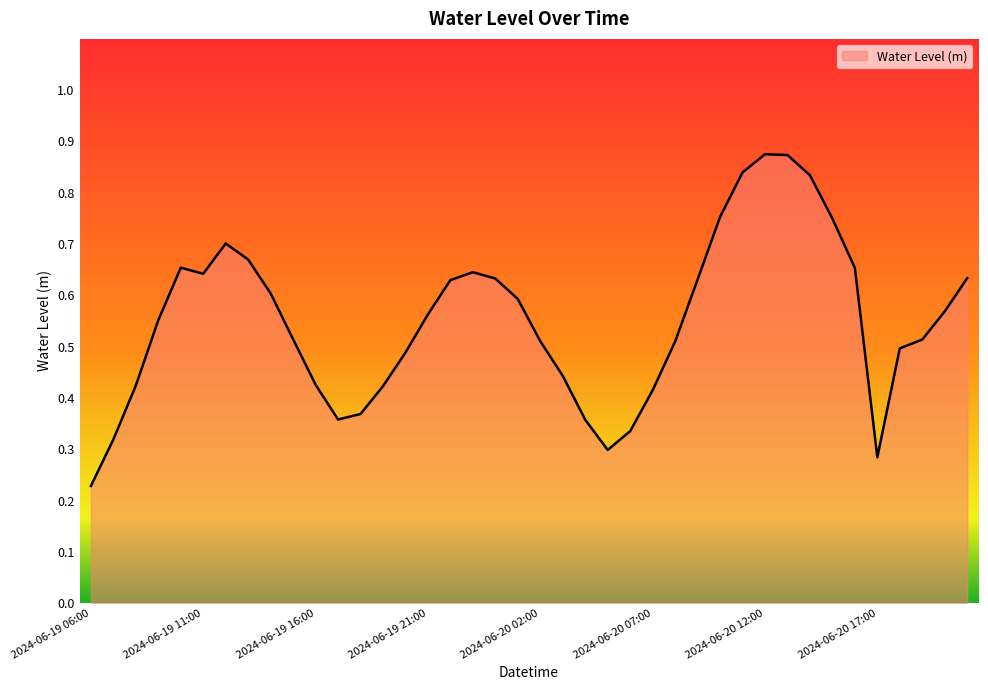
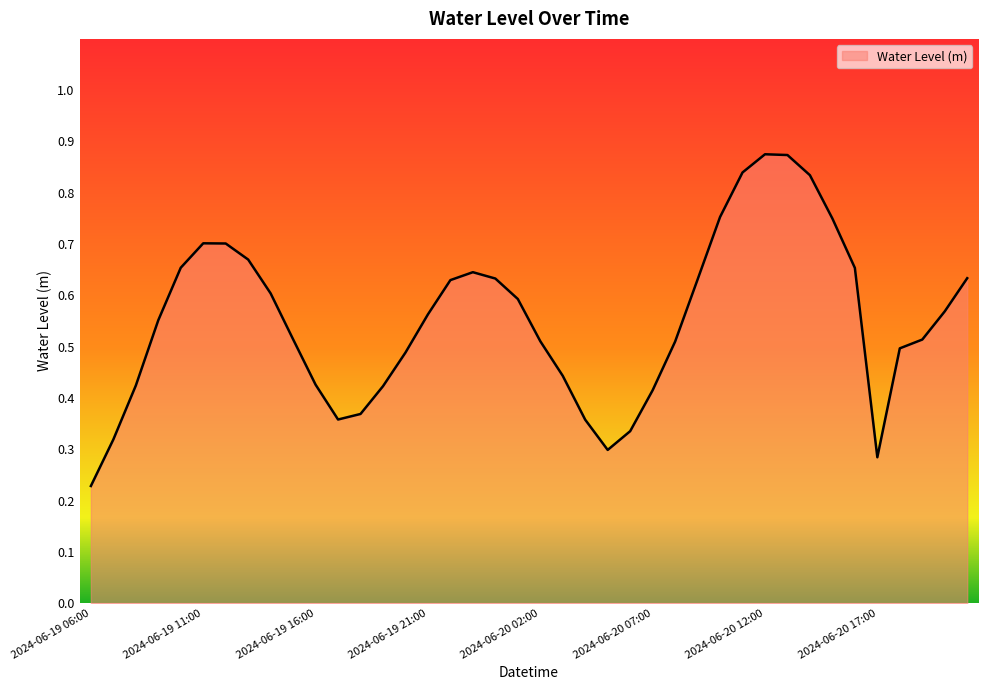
  {
    "2024-06-19 06:00": 0.23,
-   "2024-06-19 11:00": 0.64,
+   "2024-06-19 11:00": 0.70,
    "2024-06-19 16:00": 0.43,
    "2024-06-19 21:00": 0.56,
    "2024-06-20 02:00": 0.51,
    "2024-06-20 07:00": 0.41,
    "2024-06-20 12:00": 0.88,
    "2024-06-20 17:00": 0.28
  }
